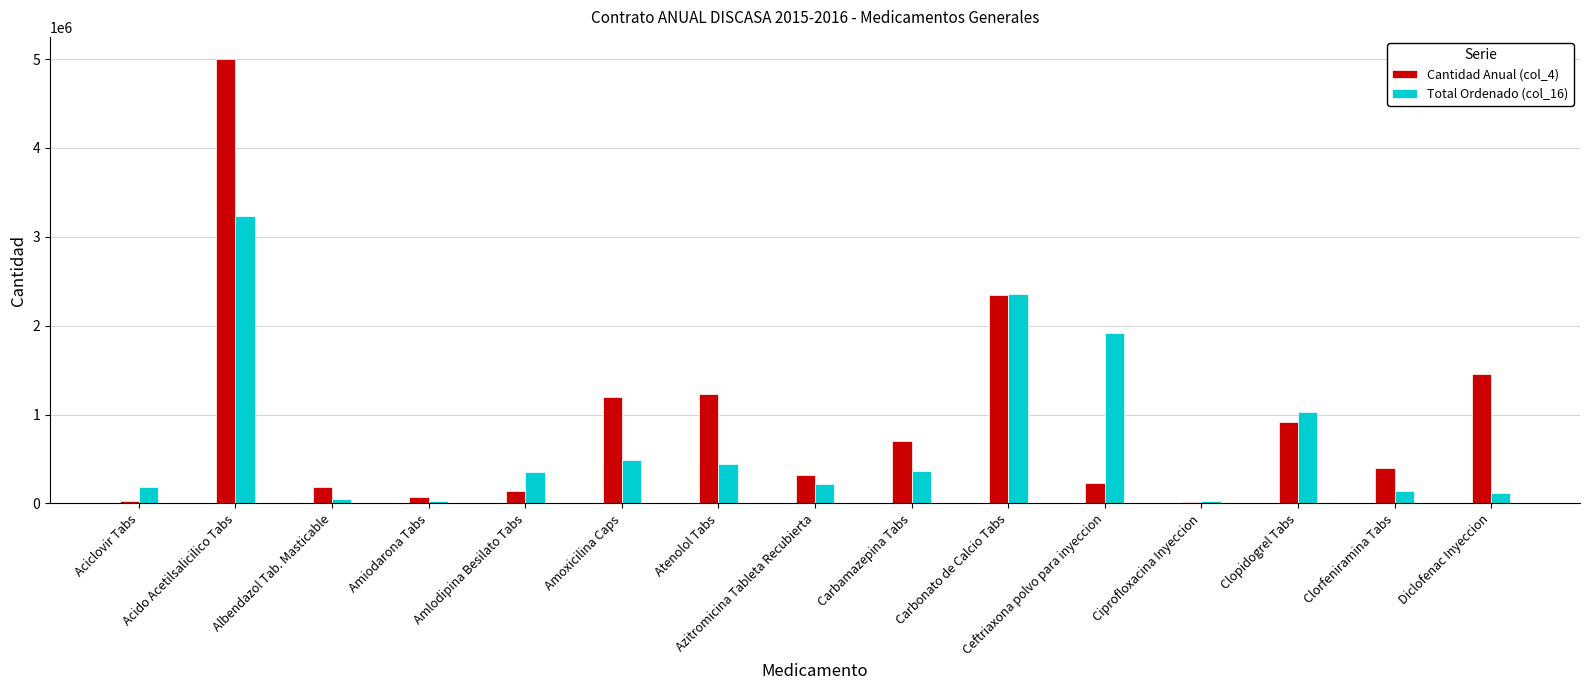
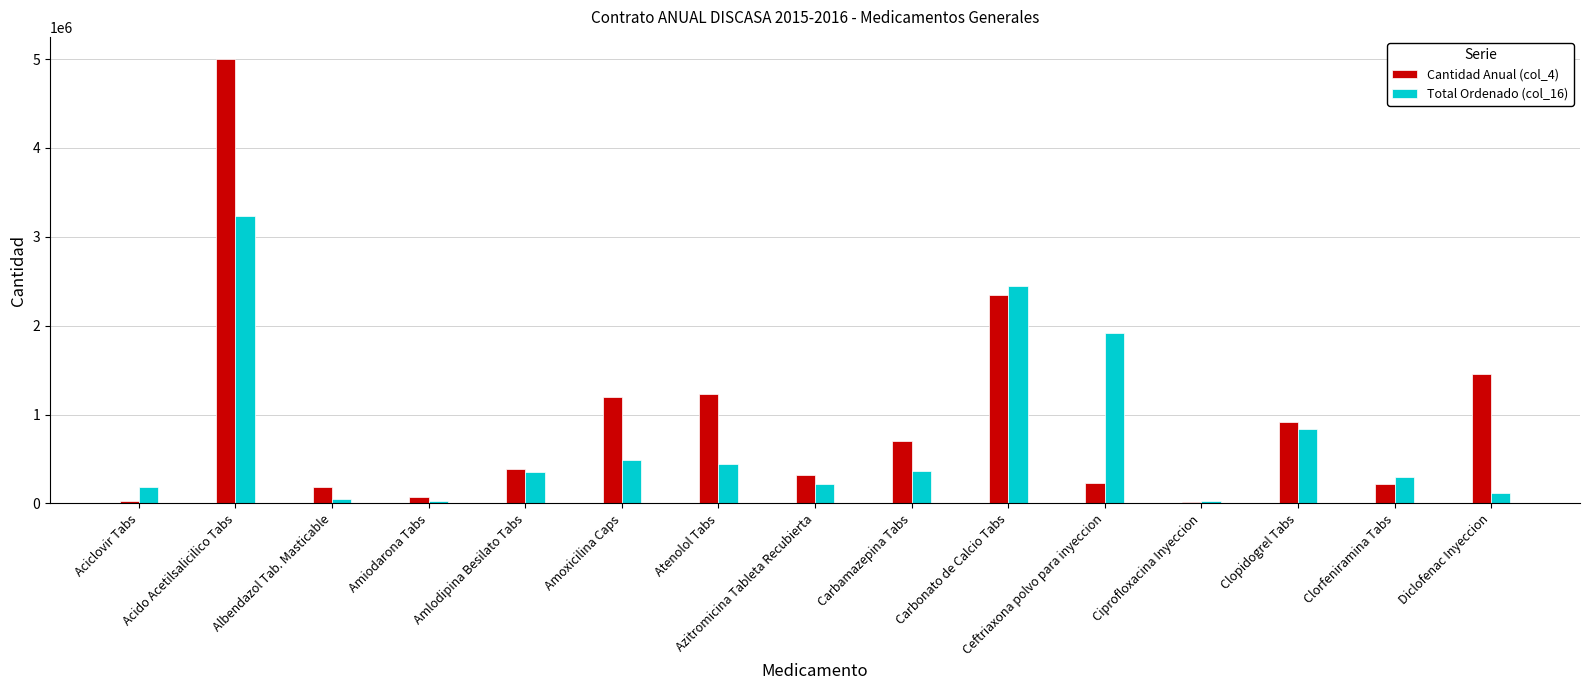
  {
    "Cantidad Anual (col_4)": {
      "Acido Acetilsalicilico Tabs": 5000000,
      "Albendazol Tab. Masticable": 200000,
      "Amiodarona Tabs": 100000,
-     "Amlodipina Besilato Tabs": 100000,
+     "Amlodipina Besilato Tabs": 400000,
      "Amoxicilina Caps": 1200000,
      "Atenolol Tabs": 1200000,
      "Azitromicina Tableta Recubierta": 300000,
      "Carbamazepina Tabs": 700000,
      "Carbonato de Calcio Tabs": 2400000,
      "Ceftriaxona polvo para inyeccion": 200000,
      "Clopidogrel Tabs": 900000,
-     "Clorfeniramina Tabs": 400000,
+     "Clorfeniramina Tabs": 200000,
      "Diclofenac Inyeccion": 1500000
    },
    "Total Ordenado (col_16)": {
      "Aciclovir Tabs": 200000,
      "Acido Acetilsalicilico Tabs": 3200000,
      "Albendazol Tab. Masticable": 100000,
      "Amiodarona Tabs": 0,
      "Amlodipina Besilato Tabs": 400000,
      "Amoxicilina Caps": 500000,
      "Atenolol Tabs": 400000,
      "Azitromicina Tableta Recubierta": 200000,
      "Carbamazepina Tabs": 400000,
-     "Carbonato de Calcio Tabs": 2350000,
+     "Carbonato de Calcio Tabs": 2450000,
      "Ceftriaxona polvo para inyeccion": 1900000,
      "Ciprofloxacina Inyeccion": 0,
-     "Clopidogrel Tabs": 1000000,
-     "Clorfeniramina Tabs": 100000,
+     "Clopidogrel Tabs": 800000,
+     "Clorfeniramina Tabs": 300000,
      "Diclofenac Inyeccion": 100000
    }
  }
